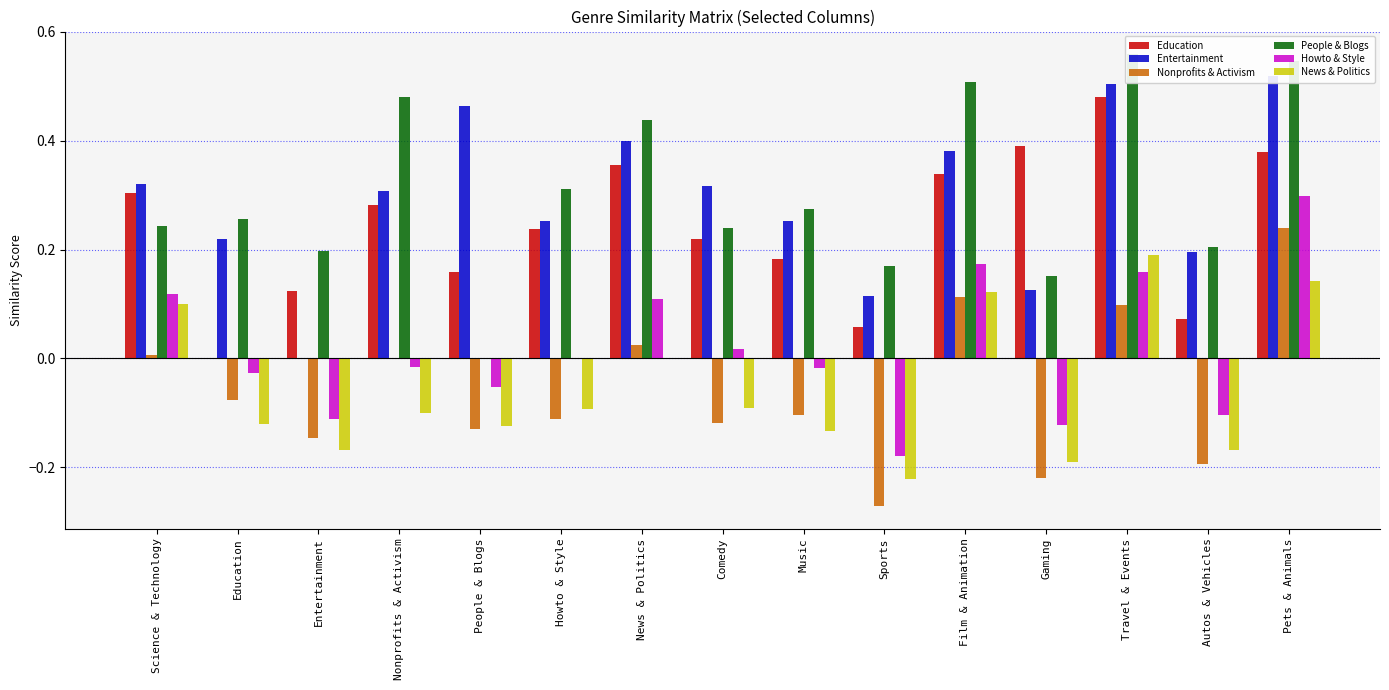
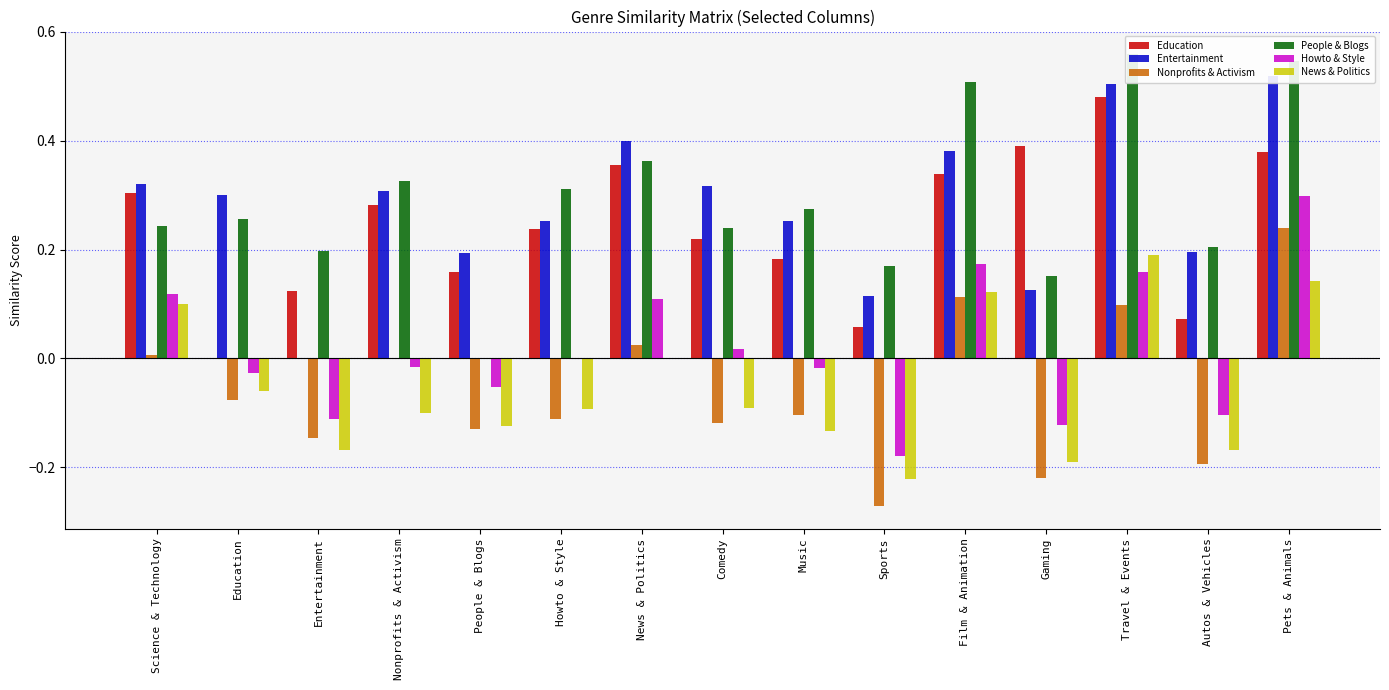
  {
    "Education": {
      "Science & Technology": 0.30,
      "Education": 0.00,
      "Entertainment": 0.12,
      "Nonprofits & Activism": 0.28,
      "People & Blogs": 0.16,
      "Howto & Style": 0.24,
      "News & Politics": 0.36,
      "Comedy": 0.22,
      "Music": 0.18,
      "Sports": 0.06,
      "Film & Animation": 0.34,
      "Gaming": 0.39,
      "Travel & Events": 0.48,
      "Autos & Vehicles": 0.07,
      "Pets & Animals": 0.38
    },
    "Entertainment": {
      "Science & Technology": 0.32,
-     "Education": 0.22,
+     "Education": 0.30,
      "Entertainment": 0.00,
      "Nonprofits & Activism": 0.31,
-     "People & Blogs": 0.46,
+     "People & Blogs": 0.19,
      "Howto & Style": 0.25,
      "News & Politics": 0.40,
      "Comedy": 0.32,
      "Music": 0.25,
      "Sports": 0.12,
      "Film & Animation": 0.38,
      "Gaming": 0.13,
      "Travel & Events": 0.50,
      "Autos & Vehicles": 0.20
    },
    "Nonprofits & Activism": {
      "Science & Technology": 0.01,
      "Education": -0.08,
      "Entertainment": -0.15,
      "Nonprofits & Activism": 0.00,
      "People & Blogs": -0.13,
      "Howto & Style": -0.11,
      "News & Politics": 0.03,
      "Comedy": -0.12,
      "Music": -0.10,
      "Sports": -0.27,
      "Film & Animation": 0.11,
      "Gaming": -0.22,
      "Travel & Events": 0.10,
      "Autos & Vehicles": -0.19,
      "Pets & Animals": 0.24
    },
    "People & Blogs": {
      "Science & Technology": 0.24,
      "Education": 0.26,
      "Entertainment": 0.20,
-     "Nonprofits & Activism": 0.48,
+     "Nonprofits & Activism": 0.33,
      "People & Blogs": 0.00,
      "Howto & Style": 0.31,
-     "News & Politics": 0.44,
+     "News & Politics": 0.36,
      "Comedy": 0.24,
      "Music": 0.27,
      "Sports": 0.17,
      "Film & Animation": 0.51,
      "Gaming": 0.15,
      "Autos & Vehicles": 0.20
    },
    "Howto & Style": {
      "Science & Technology": 0.12,
      "Education": -0.03,
      "Entertainment": -0.11,
      "Nonprofits & Activism": -0.02,
      "People & Blogs": -0.05,
      "Howto & Style": 0.00,
      "News & Politics": 0.11,
      "Comedy": 0.02,
      "Music": -0.02,
      "Sports": -0.18,
      "Film & Animation": 0.17,
      "Gaming": -0.12,
      "Travel & Events": 0.16,
      "Autos & Vehicles": -0.10,
      "Pets & Animals": 0.30
    },
    "News & Politics": {
      "Science & Technology": 0.10,
-     "Education": -0.12,
+     "Education": -0.06,
      "Entertainment": -0.17,
      "Nonprofits & Activism": -0.10,
      "People & Blogs": -0.12,
      "Howto & Style": -0.09,
      "News & Politics": 0.00,
      "Comedy": -0.09,
      "Music": -0.13,
      "Sports": -0.22,
      "Film & Animation": 0.12,
      "Gaming": -0.19,
      "Travel & Events": 0.19,
      "Autos & Vehicles": -0.17,
      "Pets & Animals": 0.14
    }
  }
